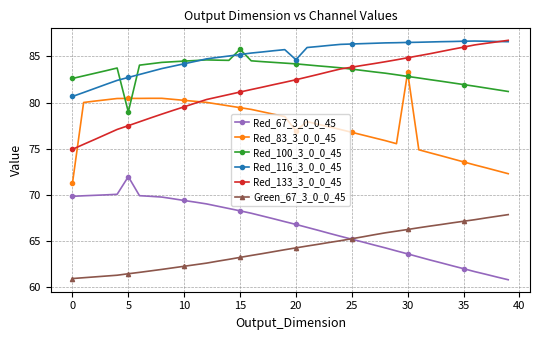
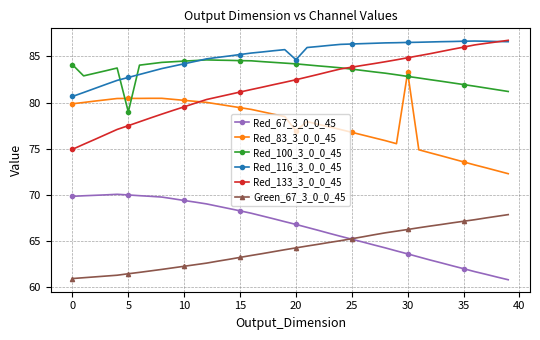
  {
    "Red_67_3_0_0_45": {
      "0": 70,
-     "5": 72,
+     "5": 70,
      "10": 69,
      "15": 68,
      "20": 67,
      "30": 64,
      "35": 62
    },
    "Red_83_3_0_0_45": {
-     "0": 71,
+     "0": 80,
      "5": 80,
      "10": 80,
      "15": 79,
      "25": 77,
      "30": 83,
      "35": 74
    },
    "Red_100_3_0_0_45": {
-     "0": 83,
+     "0": 84,
      "5": 79,
      "10": 85,
-     "15": 86,
+     "15": 85,
      "20": 84,
      "30": 83,
      "35": 82
    },
    "Red_116_3_0_0_45": {
      "0": 81,
      "5": 83,
      "10": 84,
      "15": 85,
      "20": 85,
      "25": 86,
      "30": 87,
      "35": 87
    },
    "Red_133_3_0_0_45": {
      "0": 75,
      "5": 78,
      "10": 80,
      "15": 81,
      "20": 82,
      "30": 85,
      "35": 86
    },
    "Green_67_3_0_0_45": {
      "0": 61,
      "5": 61,
      "10": 62,
      "15": 63,
      "20": 64,
      "30": 66,
      "35": 67
    }
  }
